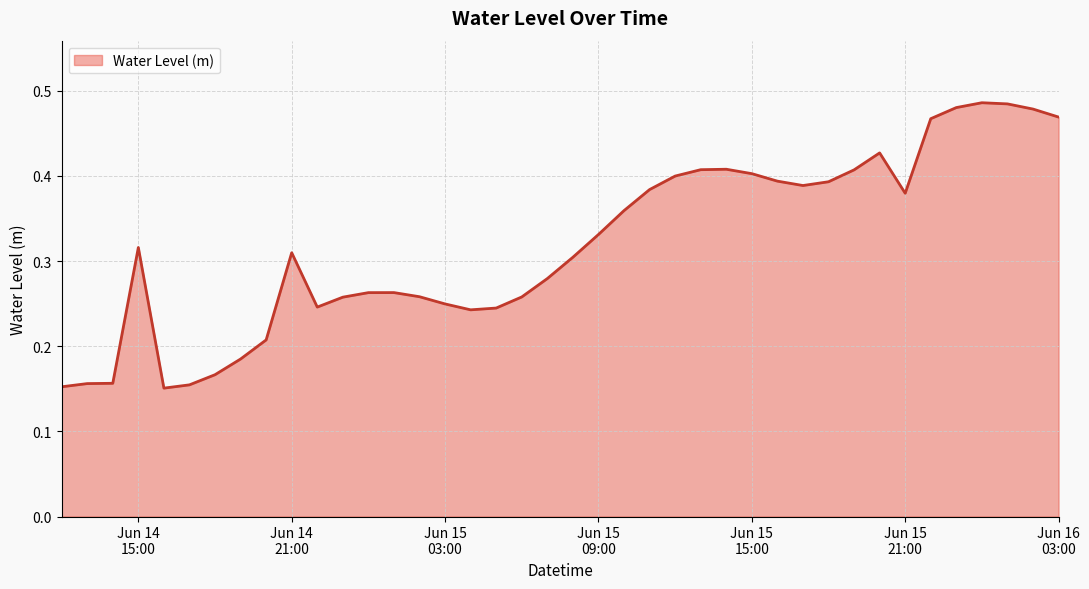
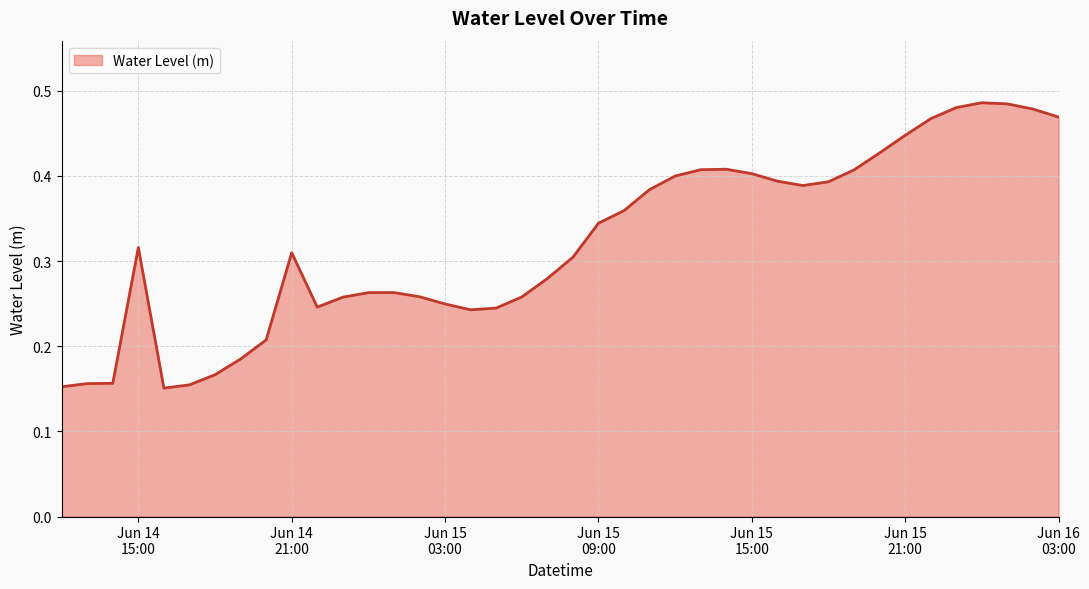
  {
    "Jun 14 15:00": 0.32,
    "Jun 14 21:00": 0.31,
    "Jun 15 03:00": 0.25,
-   "Jun 15 09:00": 0.33,
+   "Jun 15 09:00": 0.34,
    "Jun 15 15:00": 0.40,
-   "Jun 15 21:00": 0.38,
+   "Jun 15 21:00": 0.45,
    "Jun 16 03:00": 0.47
  }
